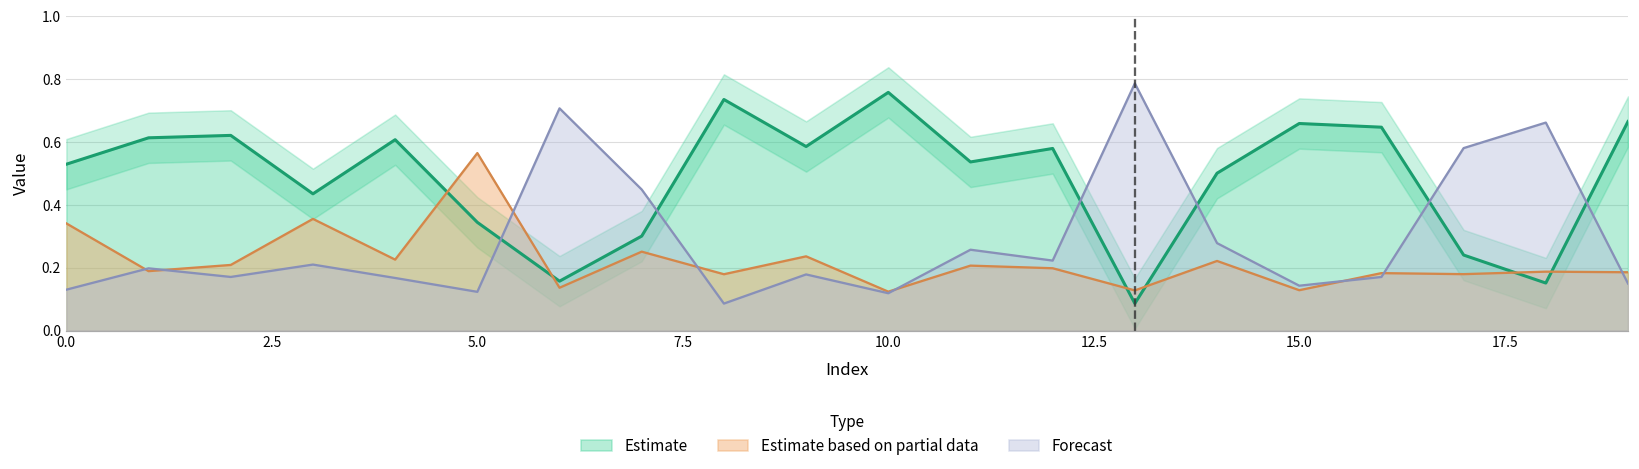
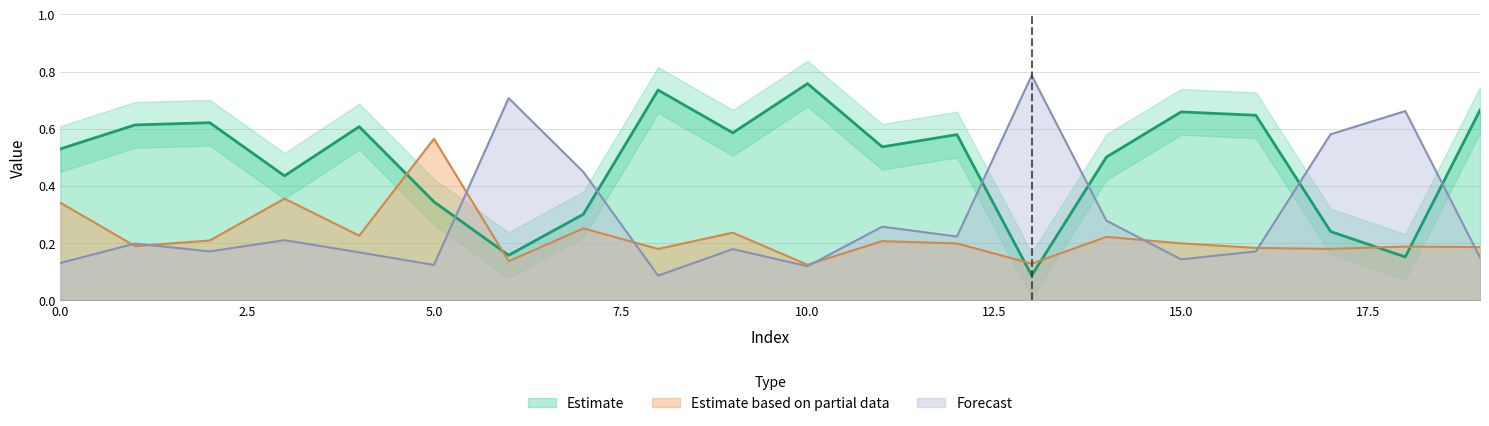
  {
    "Estimate based on partial data": {
      "0.0": 0.34,
      "5.0": 0.56,
-     "15.0": 0.13
+     "15.0": 0.20
    }
  }
